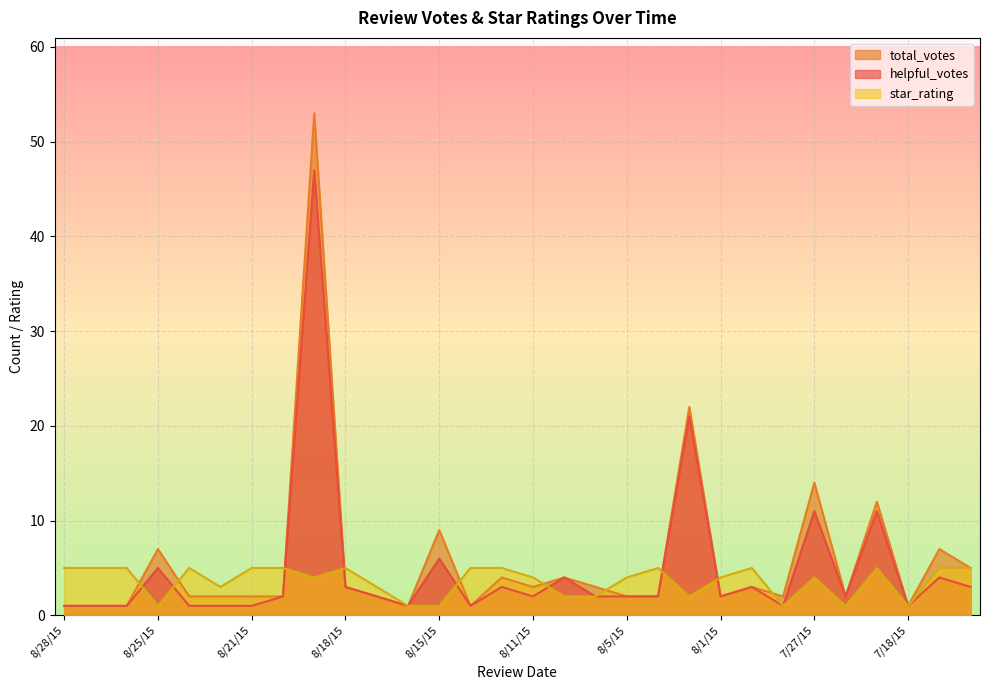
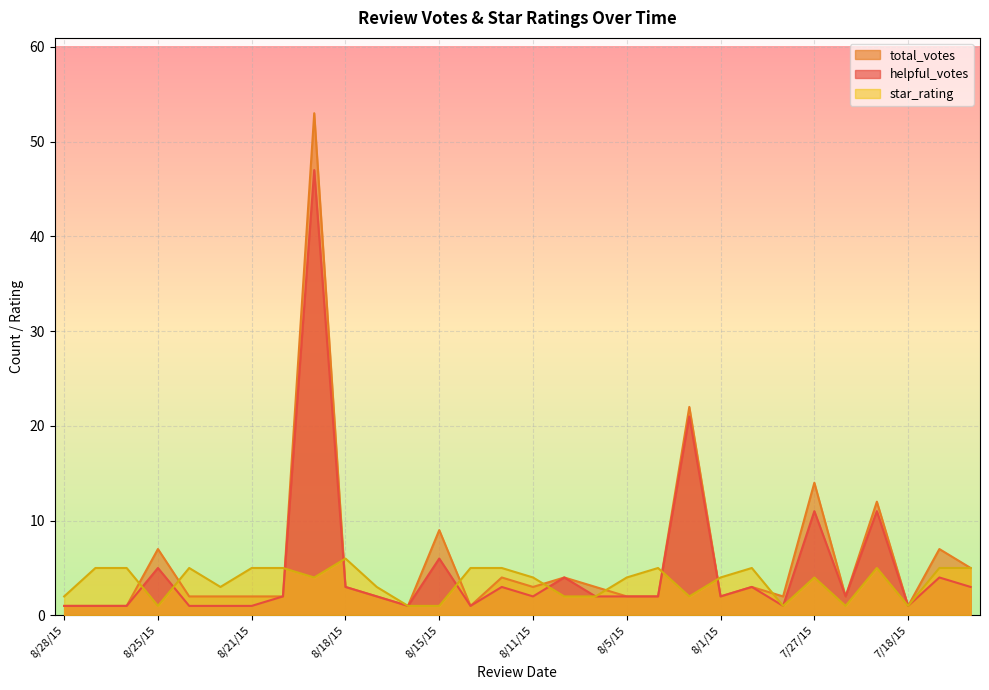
  {
    "star_rating": {
-     "8/28/15": 5,
-     "8/18/15": 5,
+     "8/28/15": 2,
+     "8/18/15": 6,
      "8/15/15": 1,
      "8/11/15": 4,
      "8/1/15": 4
    }
  }
